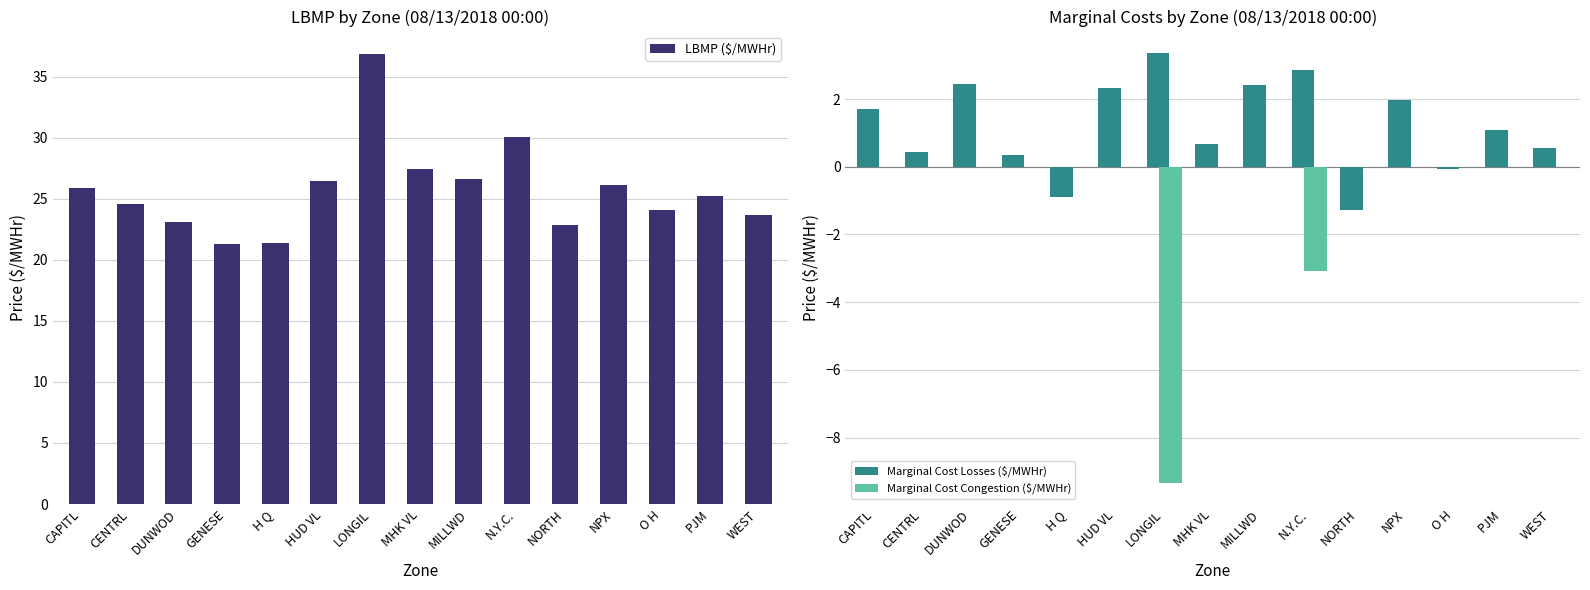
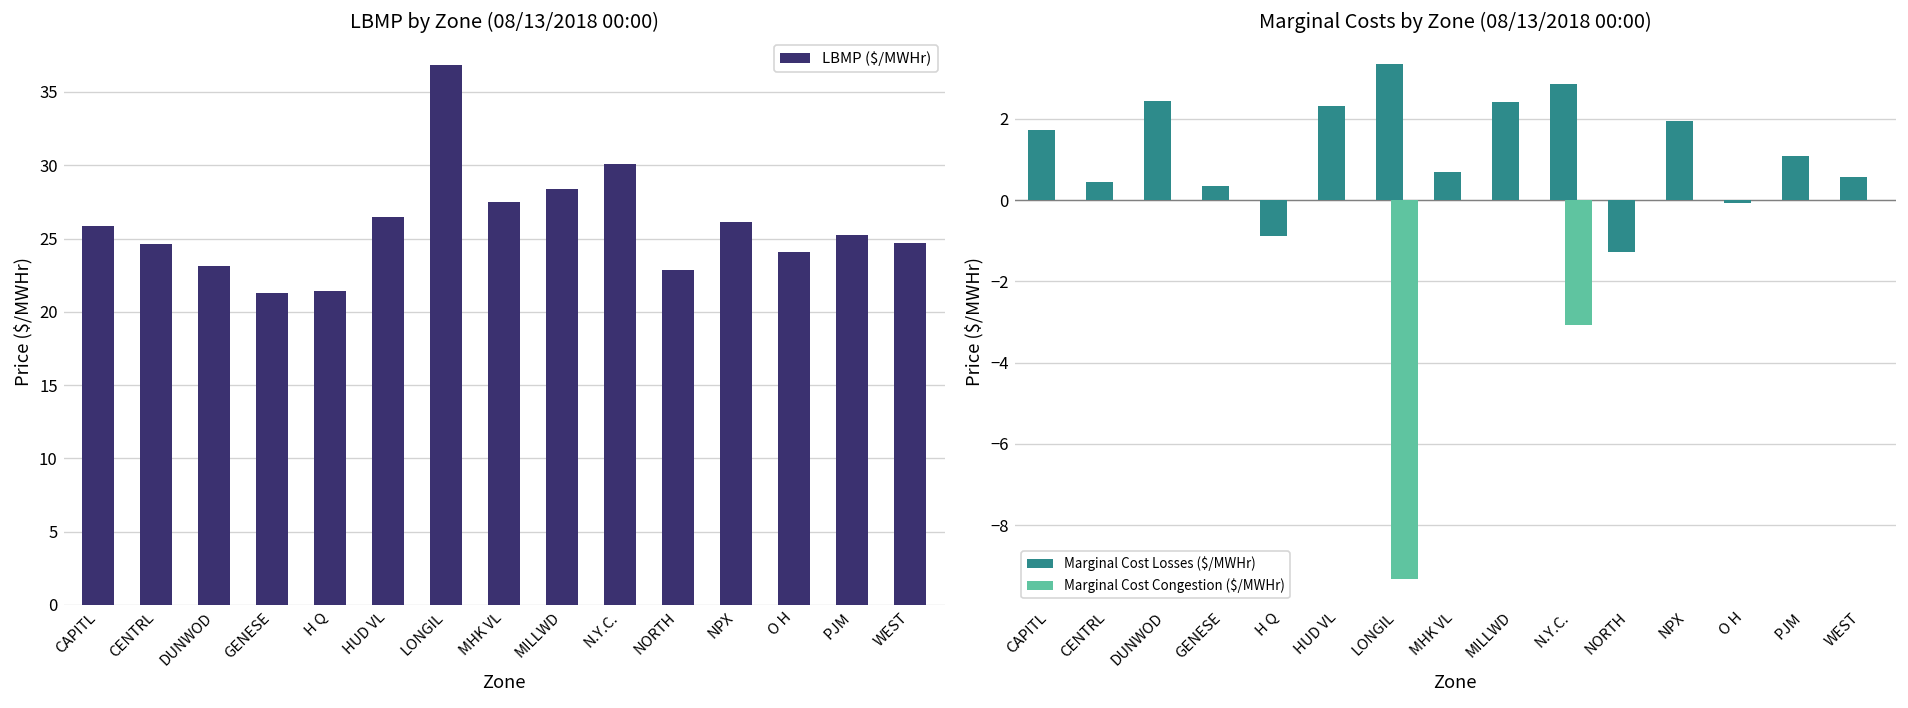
  {
    "LBMP by Zone (08/13/2018 00:00)": {
      "CAPITL": 25.9,
      "CENTRL": 24.6,
      "DUNWOD": 23.1,
      "GENESE": 21.3,
      "H Q": 21.4,
      "HUD VL": 26.5,
      "LONGIL": 36.9,
      "MHK VL": 27.5,
-     "MILLWD": 26.6,
+     "MILLWD": 28.4,
      "N.Y.C.": 30.1,
      "NORTH": 22.9,
      "NPX": 26.1,
      "O H": 24.1,
      "PJM": 25.3,
-     "WEST": 23.7
+     "WEST": 24.7
    },
    "Marginal Costs by Zone (08/13/2018 00:00)": {
      "Marginal Cost Losses ($/MWHr)": {
        "CAPITL": 1.7,
        "CENTRL": 0.4,
        "DUNWOD": 2.4,
        "GENESE": 0.3,
        "H Q": -0.9,
        "HUD VL": 2.3,
        "LONGIL": 3.4,
        "MHK VL": 0.7,
        "MILLWD": 2.4,
        "N.Y.C.": 2.9,
        "NORTH": -1.3,
        "NPX": 2.0,
        "PJM": 1.1,
        "WEST": 0.6
      },
      "Marginal Cost Congestion ($/MWHr)": {
        "CAPITL": 0.0,
        "CENTRL": 0.0,
        "DUNWOD": 0.0,
        "GENESE": 0.0,
        "H Q": 0.0,
        "HUD VL": 0.0,
        "LONGIL": -9.3,
        "MHK VL": 0.0,
        "MILLWD": 0.0,
        "N.Y.C.": -3.1,
        "NORTH": 0.0,
        "NPX": 0.0,
        "O H": 0.0,
        "PJM": 0.0,
        "WEST": 0.0
      }
    }
  }
